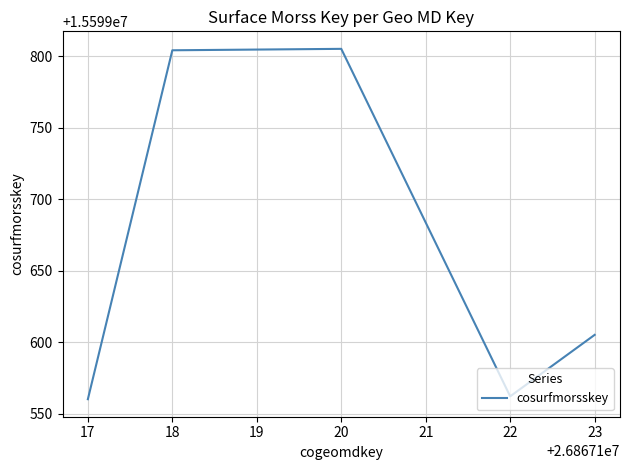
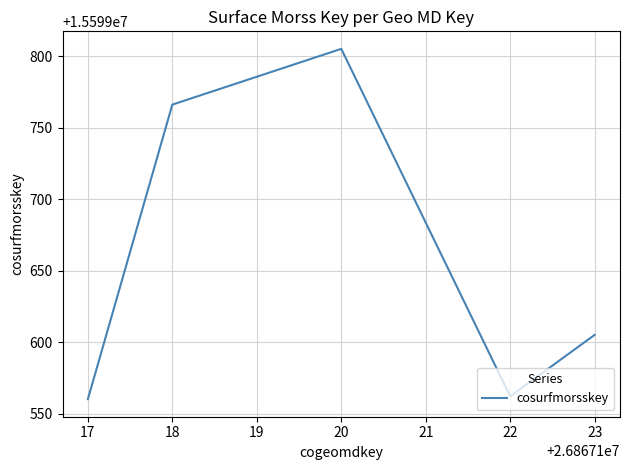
  {
    "17": 15599560,
-   "18": 15599804,
+   "18": 15599766,
    "20": 15599805,
    "23": 15599605
  }
